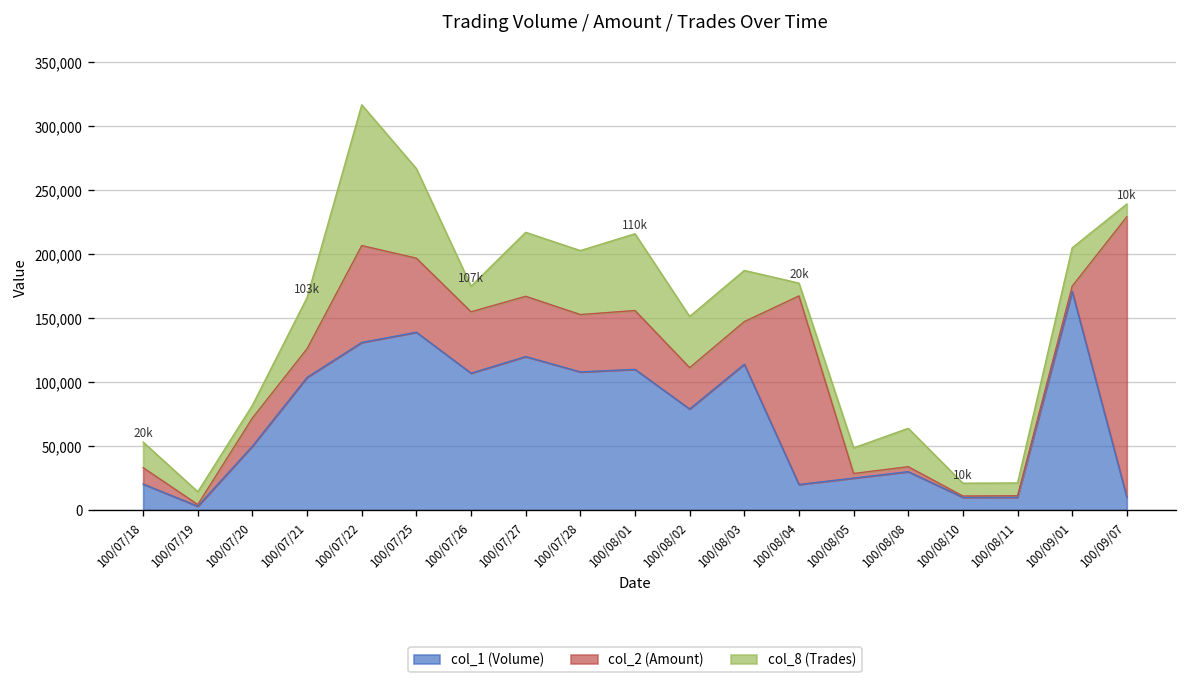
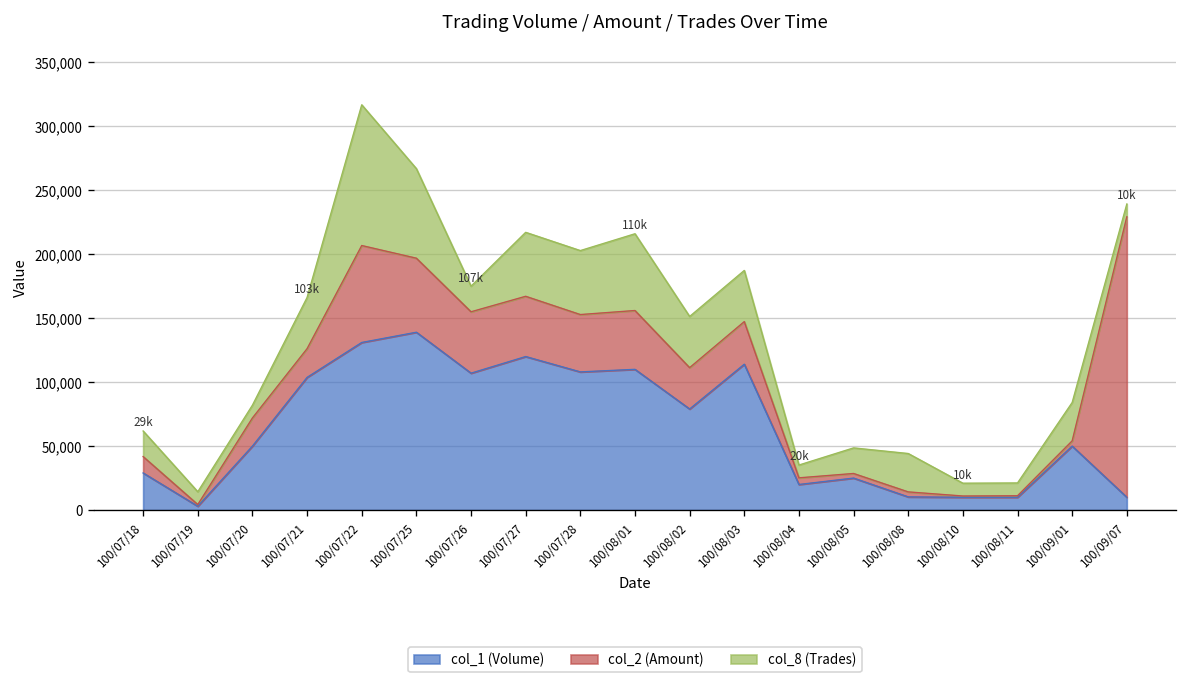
  {
    "col_1 (Volume)": {
-     "100/07/18": "20k",
-     "100/08/08": "30,000",
-     "100/09/01": "171,000"
+     "100/07/18": "29k",
+     "100/08/08": "10,000",
+     "100/09/01": "50,000"
    },
    "col_2 (Amount)": {
      "100/07/18": "13,000",
      "100/07/20": "22,000",
      "100/07/21": "22,000",
      "100/07/22": "76,000",
      "100/07/25": "58,000",
      "100/07/26": "48,000",
      "100/07/27": "47,000",
      "100/07/28": "45,000",
      "100/08/01": "46,000",
      "100/08/02": "32,000",
      "100/08/03": "33,000",
-     "100/08/04": "147,000",
+     "100/08/04": "5,000",
      "100/08/05": "4,000",
      "100/08/08": "4,000",
      "100/09/01": "4,000",
      "100/09/07": "219,000"
    },
    "col_8 (Trades)": {
      "100/07/19": "10,000",
      "100/07/20": "10,000",
      "100/07/22": "110,000",
      "100/07/25": "70,000",
      "100/07/27": "50,000",
      "100/07/28": "50,000",
      "100/08/02": "40,000",
      "100/08/03": "40,000",
      "100/08/05": "20,000",
      "100/08/08": "30,000",
      "100/08/11": "10,000",
      "100/09/01": "30,000"
    }
  }
